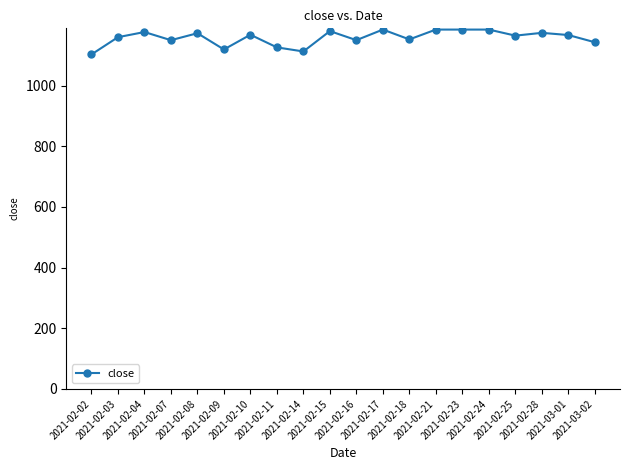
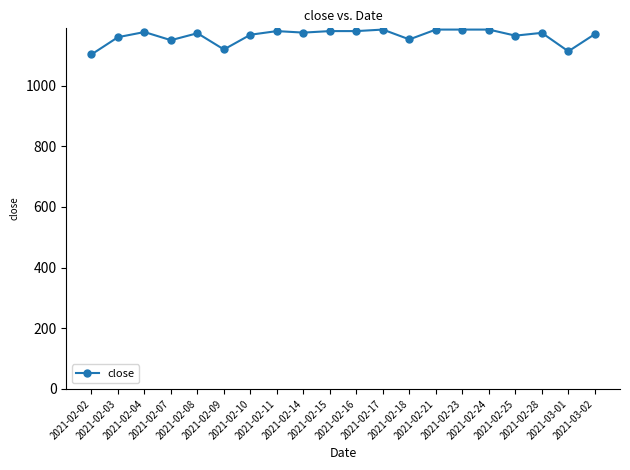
  {
    "2021-02-02": 1100,
    "2021-02-03": 1160,
    "2021-02-04": 1180,
    "2021-02-07": 1150,
    "2021-02-08": 1170,
    "2021-02-09": 1120,
    "2021-02-10": 1170,
-   "2021-02-11": 1130,
-   "2021-02-14": 1110,
+   "2021-02-11": 1180,
+   "2021-02-14": 1180,
    "2021-02-15": 1180,
-   "2021-02-16": 1150,
+   "2021-02-16": 1180,
    "2021-02-17": 1190,
    "2021-02-18": 1150,
    "2021-02-21": 1190,
    "2021-02-23": 1190,
    "2021-02-24": 1190,
    "2021-02-25": 1170,
    "2021-02-28": 1170,
-   "2021-03-01": 1170,
-   "2021-03-02": 1140
+   "2021-03-01": 1110,
+   "2021-03-02": 1170
  }
